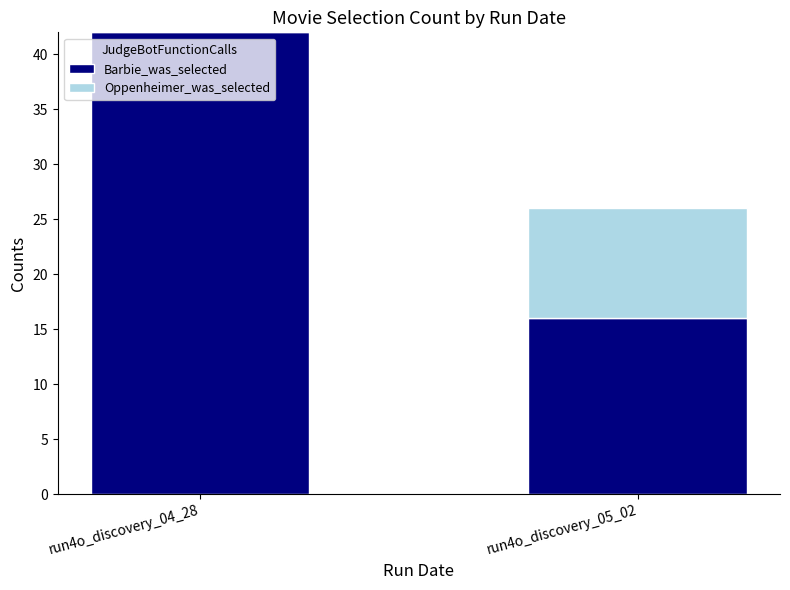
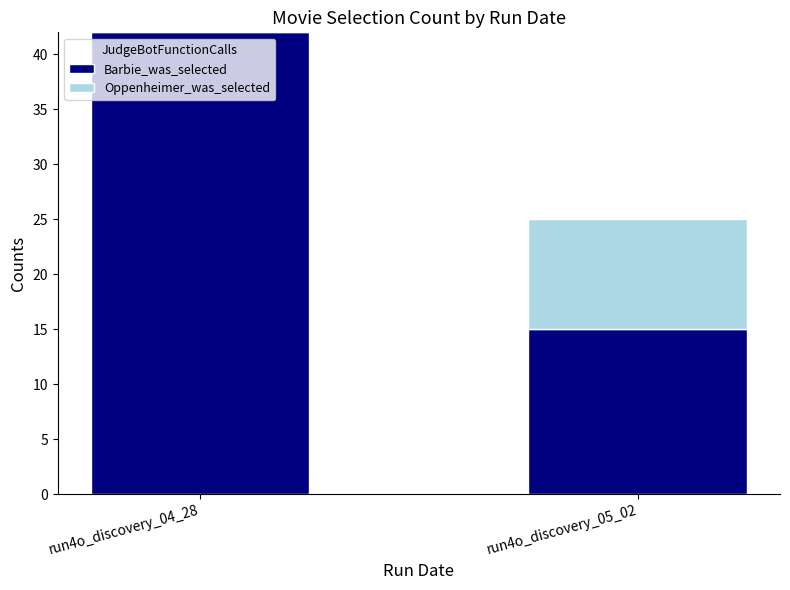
  {
    "Barbie_was_selected": {
      "run4o_discovery_04_28": 42,
-     "run4o_discovery_05_02": 16
+     "run4o_discovery_05_02": 15
    },
    "Oppenheimer_was_selected": {
      "run4o_discovery_04_28": 0,
      "run4o_discovery_05_02": 10
    }
  }
